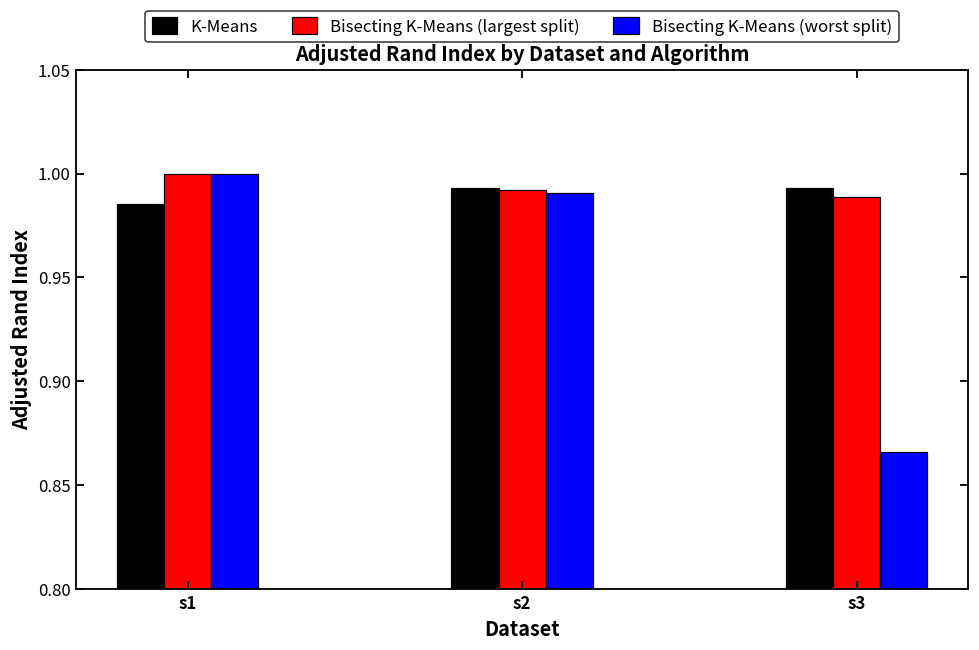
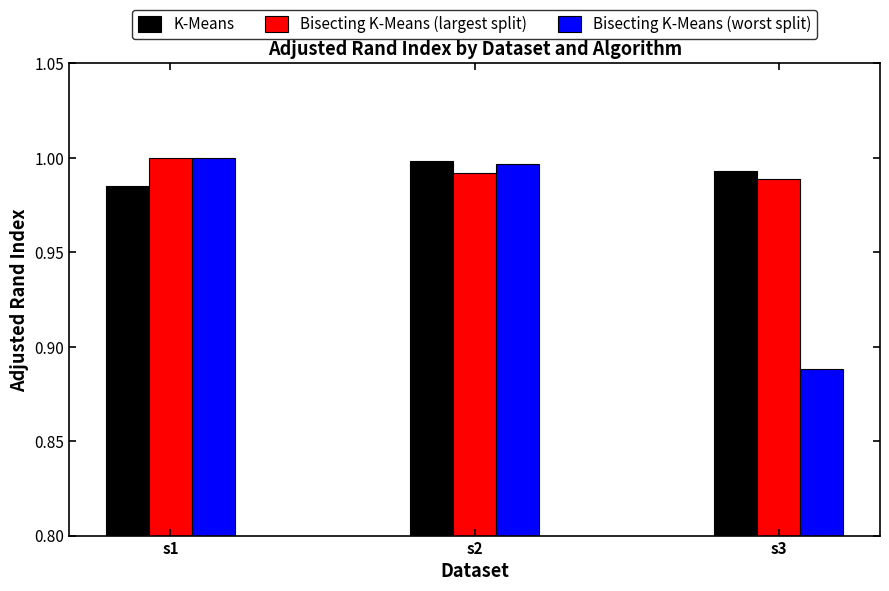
  {
    "K-Means": {
      "s1": 0.985,
-     "s2": 0.993,
+     "s2": 0.998,
      "s3": 0.993
    },
    "Bisecting K-Means (largest split)": {
      "s1": 1.000,
      "s2": 0.992,
      "s3": 0.989
    },
    "Bisecting K-Means (worst split)": {
      "s1": 1.000,
-     "s2": 0.990,
-     "s3": 0.866
+     "s2": 0.997,
+     "s3": 0.888
    }
  }
